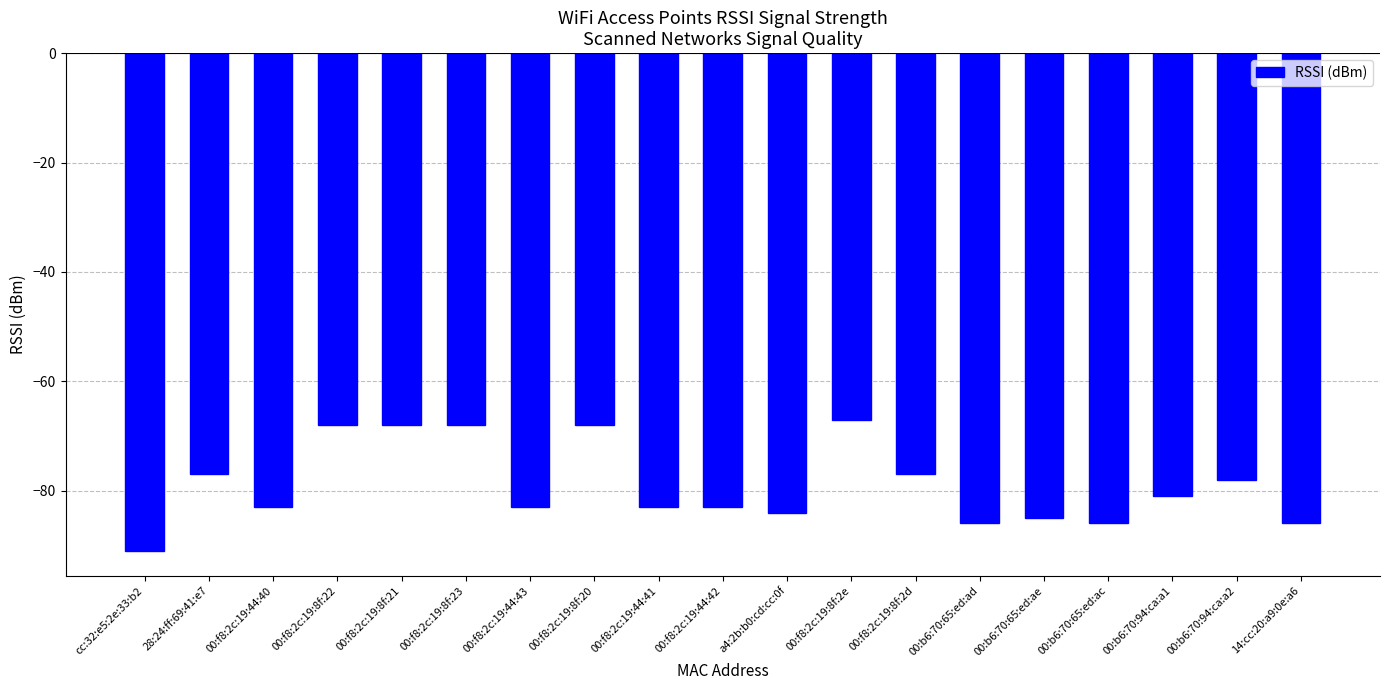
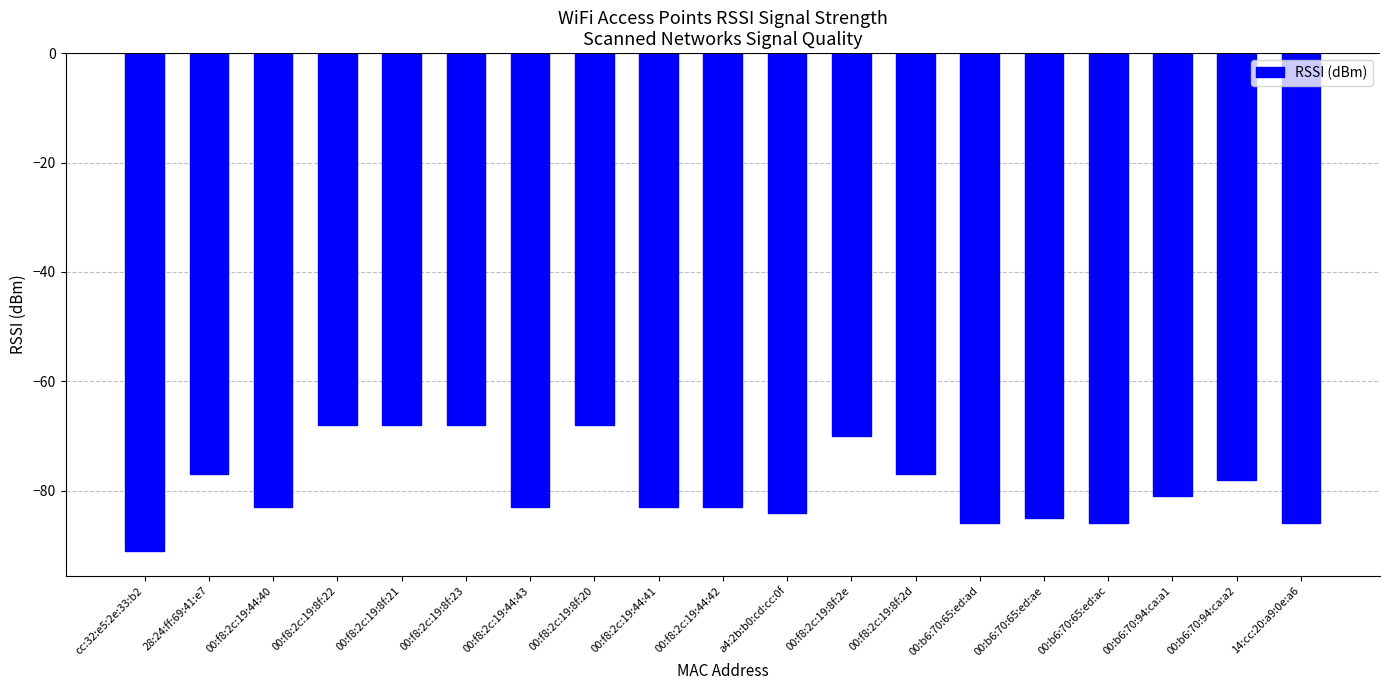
  {
    "cc:32:e5:2e:33:b2": -91,
    "28:24:ff:69:41:e7": -77,
    "00:f8:2c:19:44:40": -83,
    "00:f8:2c:19:8f:22": -68,
    "00:f8:2c:19:8f:21": -68,
    "00:f8:2c:19:8f:23": -68,
    "00:f8:2c:19:44:43": -83,
    "00:f8:2c:19:8f:20": -68,
    "00:f8:2c:19:44:41": -83,
    "00:f8:2c:19:44:42": -83,
    "a4:2b:b0:cd:cc:0f": -84,
-   "00:f8:2c:19:8f:2e": -67,
+   "00:f8:2c:19:8f:2e": -70,
    "00:f8:2c:19:8f:2d": -77,
    "00:b6:70:65:ed:ad": -86,
    "00:b6:70:65:ed:ae": -85,
    "00:b6:70:65:ed:ac": -86,
    "00:b6:70:94:ca:a1": -81,
    "00:b6:70:94:ca:a2": -78,
    "14:cc:20:a9:0e:a6": -86
  }
